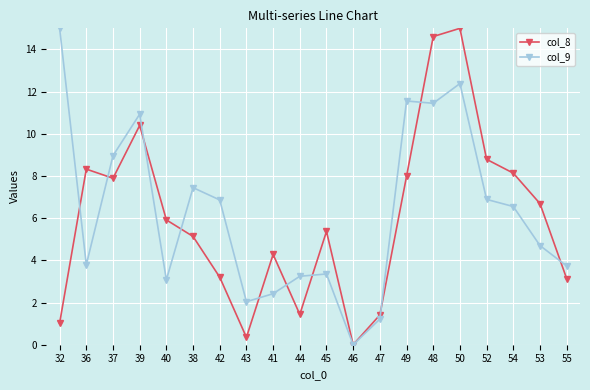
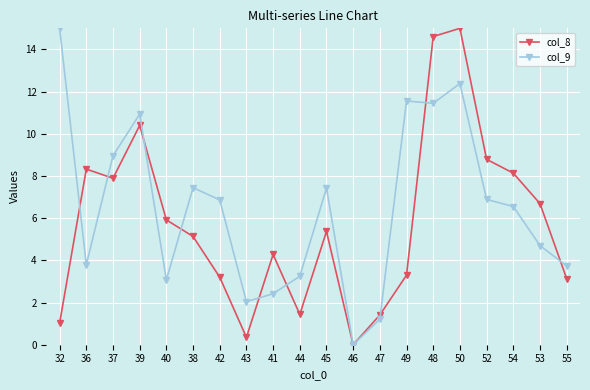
  {
    "col_8": {
      "32": 1.0,
      "36": 8.3,
      "37": 7.9,
      "39": 10.4,
      "40": 5.9,
      "38": 5.1,
      "42": 3.2,
      "43": 0.4,
      "41": 4.3,
      "44": 1.4,
      "45": 5.4,
      "47": 1.4,
-     "49": 8.0,
+     "49": 3.3,
      "48": 14.6,
      "50": 15.0,
      "52": 8.8,
      "54": 8.1,
      "53": 6.7,
      "55": 3.1
    },
    "col_9": {
      "32": 15.0,
      "36": 3.8,
      "37": 9.0,
      "39": 10.9,
      "40": 3.1,
      "38": 7.4,
      "42": 6.9,
      "43": 2.0,
      "41": 2.4,
      "44": 3.2,
-     "45": 3.4,
+     "45": 7.4,
      "47": 1.2,
      "49": 11.6,
      "48": 11.4,
      "50": 12.4,
      "52": 6.9,
      "54": 6.6,
      "53": 4.7,
      "55": 3.7
    }
  }
